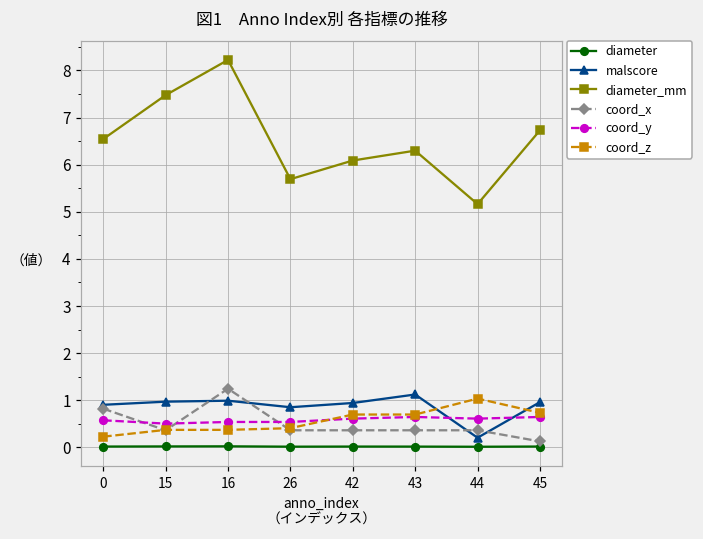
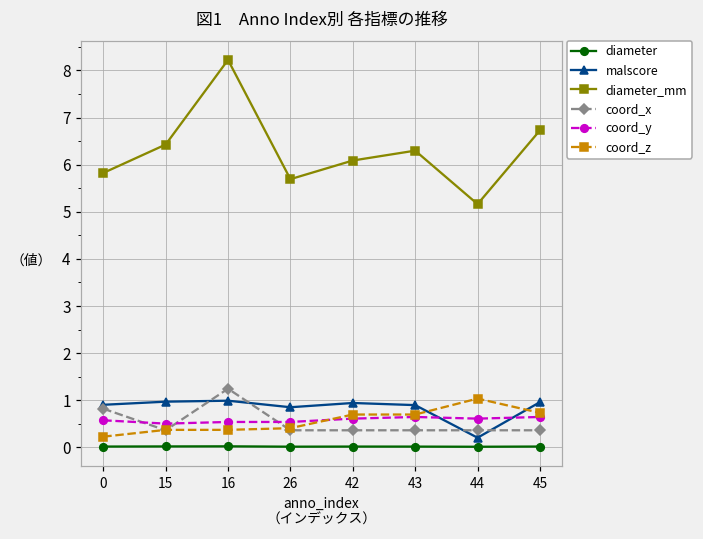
  {
    "diameter": {
      "0": 0.0,
      "15": 0.0,
      "16": 0.0,
      "26": 0.0,
      "42": 0.0,
      "43": 0.0,
      "44": 0.0,
      "45": 0.0
    },
    "malscore": {
      "0": 0.9,
      "15": 1.0,
      "16": 1.0,
      "26": 0.9,
      "42": 0.9,
-     "43": 1.1,
+     "43": 0.9,
      "44": 0.2,
      "45": 1.0
    },
    "diameter_mm": {
-     "0": 6.5,
-     "15": 7.5,
+     "0": 5.8,
+     "15": 6.4,
      "16": 8.2,
      "26": 5.7,
      "42": 6.1,
      "43": 6.3,
      "44": 5.2,
      "45": 6.7
    },
    "coord_x": {
      "0": 0.8,
      "16": 1.2,
      "42": 0.4,
      "43": 0.4,
      "44": 0.4,
-     "45": 0.1
+     "45": 0.4
    },
    "coord_y": {
      "0": 0.6,
      "15": 0.5,
      "16": 0.5,
      "26": 0.5,
      "42": 0.6,
      "44": 0.6,
      "45": 0.6
    },
    "coord_z": {
      "0": 0.2,
      "16": 0.4,
      "42": 0.7,
      "44": 1.0,
      "45": 0.7
    }
  }
